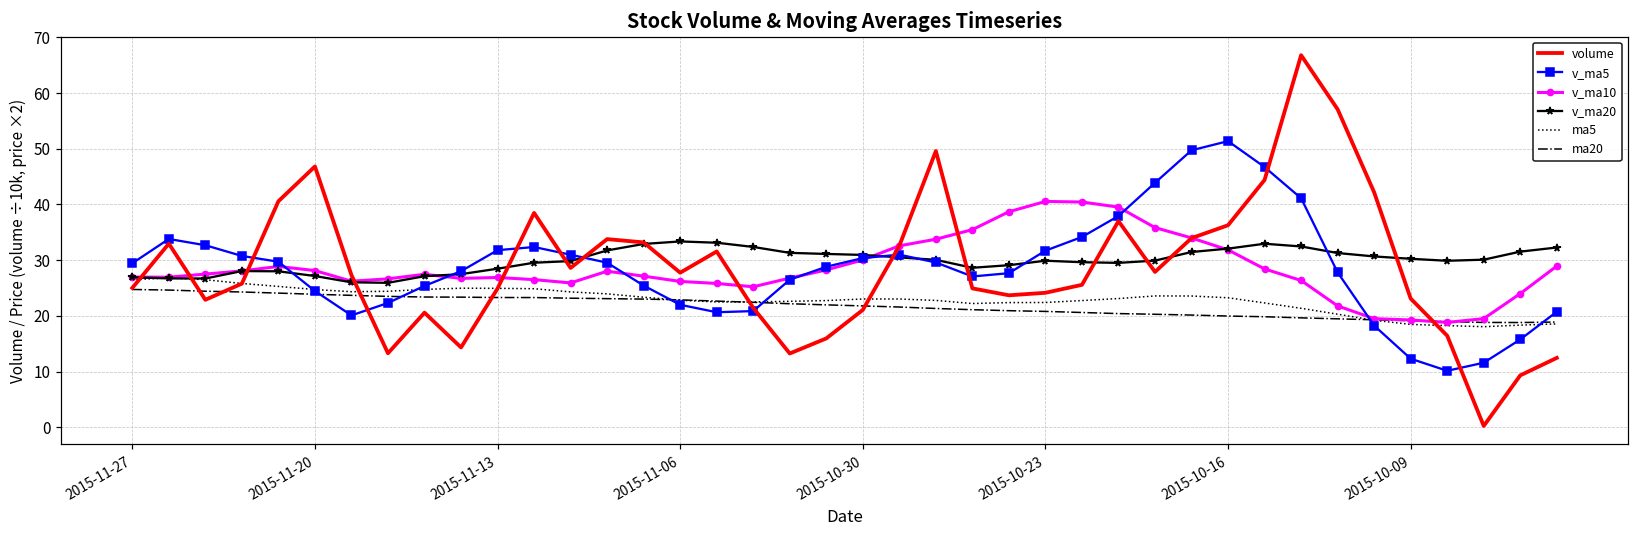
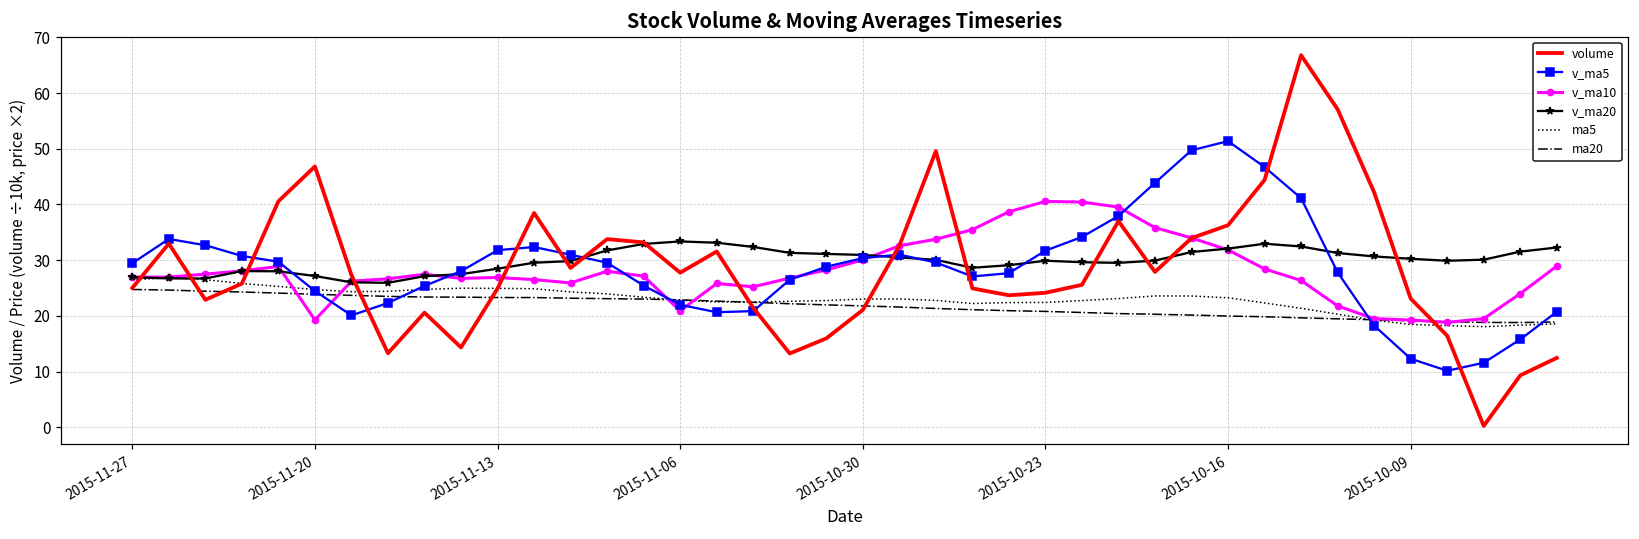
  {
    "volume": {
      "2015-11-20": 47,
      "2015-11-06": 28,
      "2015-10-30": 21,
      "2015-10-23": 24,
      "2015-10-16": 36,
      "2015-10-09": 23
    },
    "v_ma5": {
      "2015-11-27": 29,
      "2015-11-13": 32,
      "2015-11-06": 22,
      "2015-10-23": 32,
      "2015-10-16": 51,
      "2015-10-09": 12
    },
    "v_ma10": {
-     "2015-11-20": 28,
+     "2015-11-20": 19,
      "2015-11-13": 27,
-     "2015-11-06": 26,
+     "2015-11-06": 21,
      "2015-10-23": 41
    }
  }
